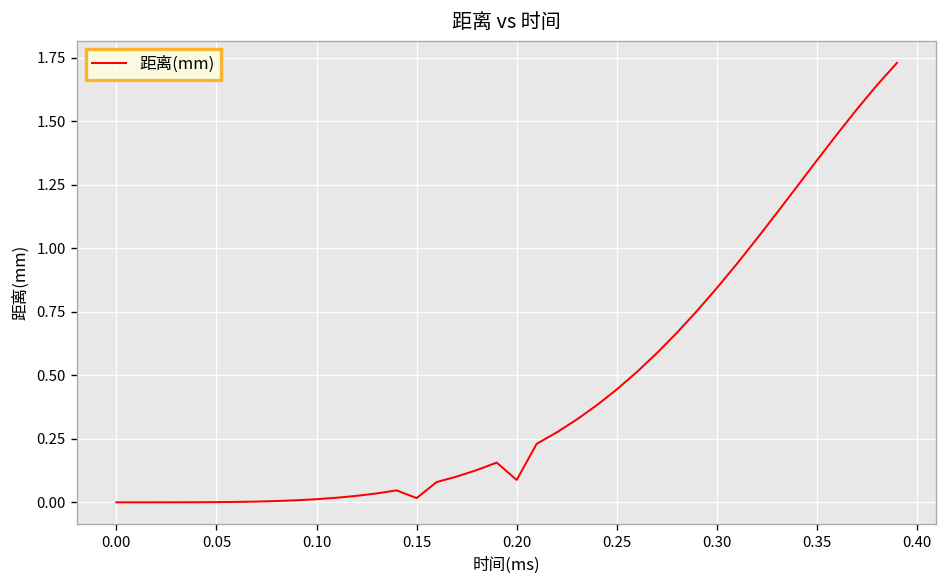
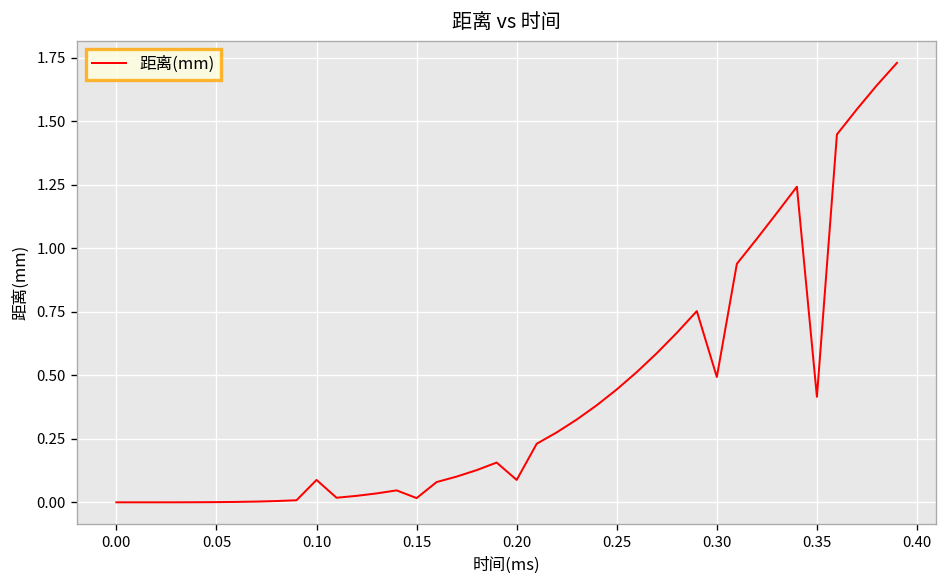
  {
    "0.00": 0.00,
    "0.05": 0.00,
-   "0.10": 0.01,
+   "0.10": 0.09,
    "0.15": 0.02,
    "0.20": 0.09,
    "0.25": 0.44,
-   "0.30": 0.84,
-   "0.35": 1.35
+   "0.30": 0.49,
+   "0.35": 0.42
  }
